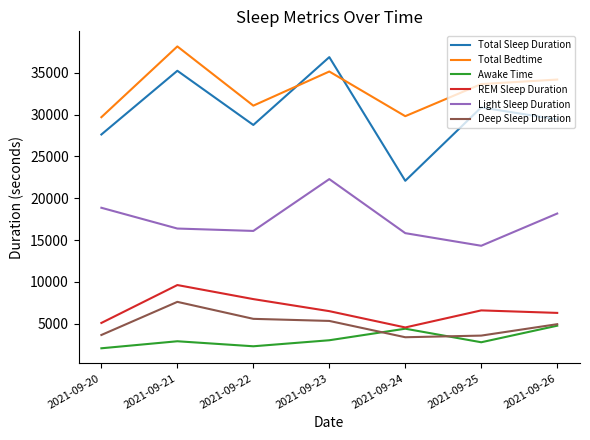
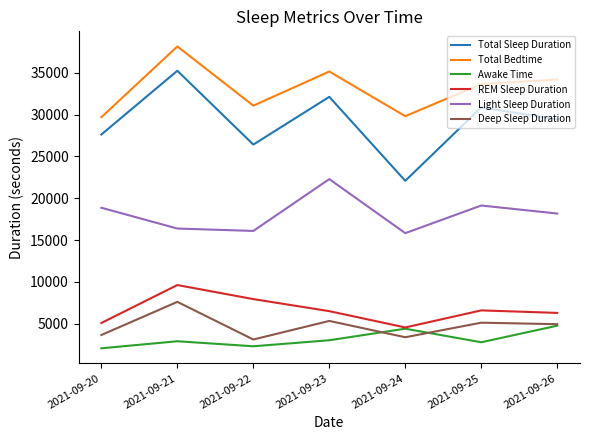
  {
    "Total Sleep Duration": {
      "2021-09-20": 28000,
      "2021-09-21": 35000,
-     "2021-09-22": 29000,
-     "2021-09-23": 37000,
+     "2021-09-22": 26000,
+     "2021-09-23": 32000,
      "2021-09-24": 22000
    },
    "Total Bedtime": {
      "2021-09-20": 30000,
      "2021-09-21": 38000,
      "2021-09-22": 31000,
      "2021-09-23": 35000,
      "2021-09-24": 30000
    },
    "Awake Time": {
      "2021-09-20": 2000,
      "2021-09-21": 3000,
      "2021-09-22": 2000,
      "2021-09-23": 3000,
      "2021-09-25": 3000
    },
    "REM Sleep Duration": {
      "2021-09-20": 5000,
      "2021-09-21": 10000,
      "2021-09-22": 8000,
      "2021-09-23": 7000,
      "2021-09-25": 7000,
      "2021-09-26": 6000
    },
    "Light Sleep Duration": {
      "2021-09-20": 19000,
      "2021-09-21": 16000,
      "2021-09-22": 16000,
      "2021-09-23": 22000,
      "2021-09-24": 16000,
-     "2021-09-25": 14000,
+     "2021-09-25": 19000,
      "2021-09-26": 18000
    },
    "Deep Sleep Duration": {
      "2021-09-20": 4000,
      "2021-09-21": 8000,
-     "2021-09-22": 6000,
+     "2021-09-22": 3000,
      "2021-09-23": 5000,
      "2021-09-24": 3000,
-     "2021-09-25": 4000
+     "2021-09-25": 5000
    }
  }
